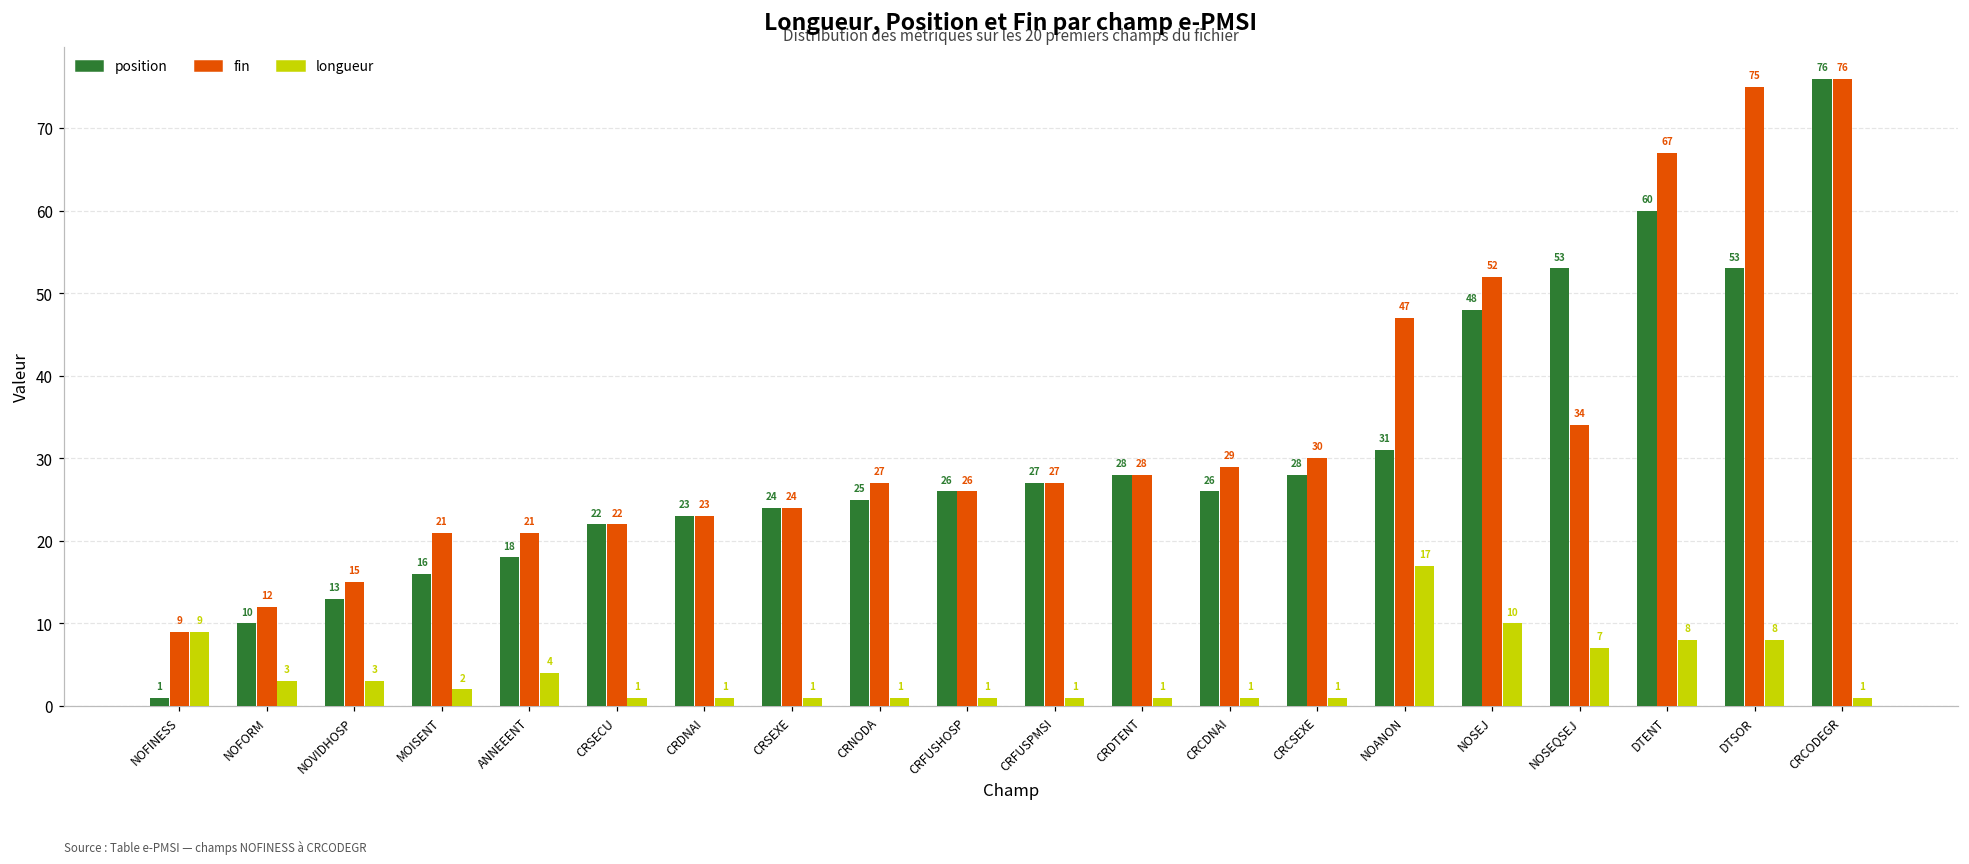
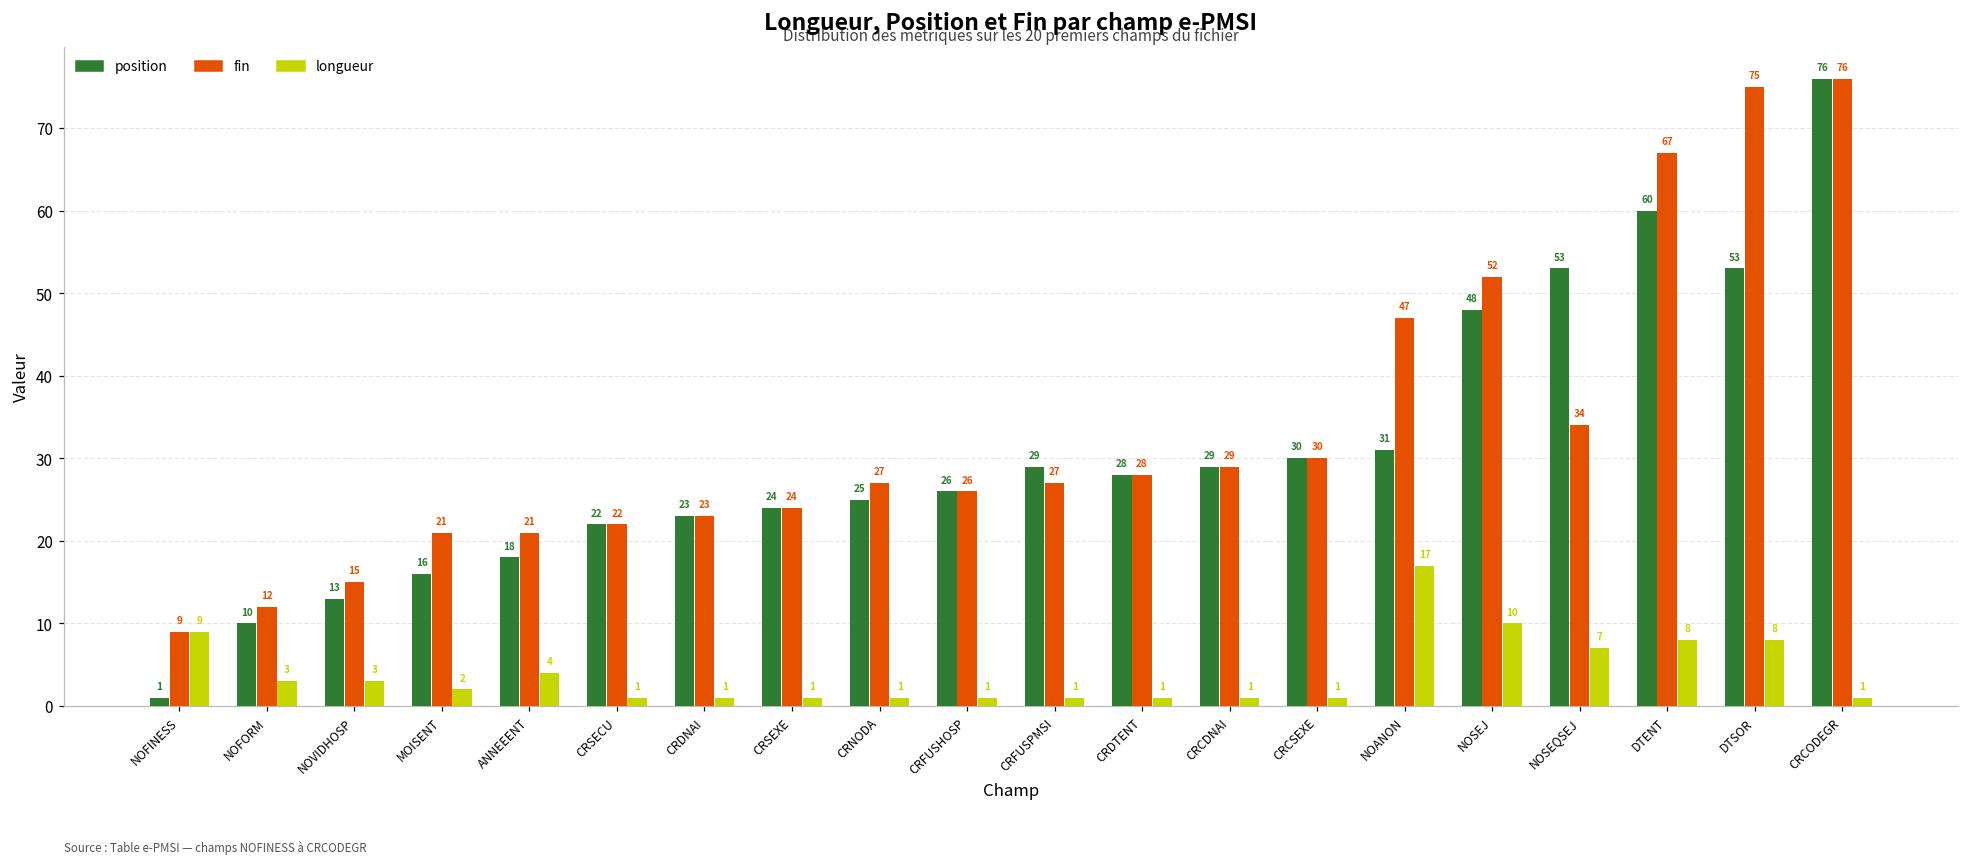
  {
    "position": {
      "NOFINESS": 1,
      "NOFORM": 10,
      "NOVIDHOSP": 13,
      "MOISENT": 16,
      "ANNEEENT": 18,
      "CRSECU": 22,
      "CRDNAI": 23,
      "CRSEXE": 24,
      "CRNODA": 25,
      "CRFUSHOSP": 26,
-     "CRFUSPMSI": 27,
+     "CRFUSPMSI": 29,
      "CRDTENT": 28,
-     "CRCDNAI": 26,
-     "CRCSEXE": 28,
+     "CRCDNAI": 29,
+     "CRCSEXE": 30,
      "NOANON": 31,
      "NOSEJ": 48,
      "NOSEQSEJ": 53,
      "DTENT": 60,
      "DTSOR": 53,
      "CRCODEGR": 76
    },
    "fin": {
      "NOFINESS": 9,
      "NOFORM": 12,
      "NOVIDHOSP": 15,
      "MOISENT": 21,
      "ANNEEENT": 21,
      "CRSECU": 22,
      "CRDNAI": 23,
      "CRSEXE": 24,
      "CRNODA": 27,
      "CRFUSHOSP": 26,
      "CRFUSPMSI": 27,
      "CRDTENT": 28,
      "CRCDNAI": 29,
      "CRCSEXE": 30,
      "NOANON": 47,
      "NOSEJ": 52,
      "NOSEQSEJ": 34,
      "DTENT": 67,
      "DTSOR": 75,
      "CRCODEGR": 76
    },
    "longueur": {
      "NOFINESS": 9,
      "NOFORM": 3,
      "NOVIDHOSP": 3,
      "MOISENT": 2,
      "ANNEEENT": 4,
      "CRSECU": 1,
      "CRDNAI": 1,
      "CRSEXE": 1,
      "CRNODA": 1,
      "CRFUSHOSP": 1,
      "CRFUSPMSI": 1,
      "CRDTENT": 1,
      "CRCDNAI": 1,
      "CRCSEXE": 1,
      "NOANON": 17,
      "NOSEJ": 10,
      "NOSEQSEJ": 7,
      "DTENT": 8,
      "DTSOR": 8,
      "CRCODEGR": 1
    }
  }
